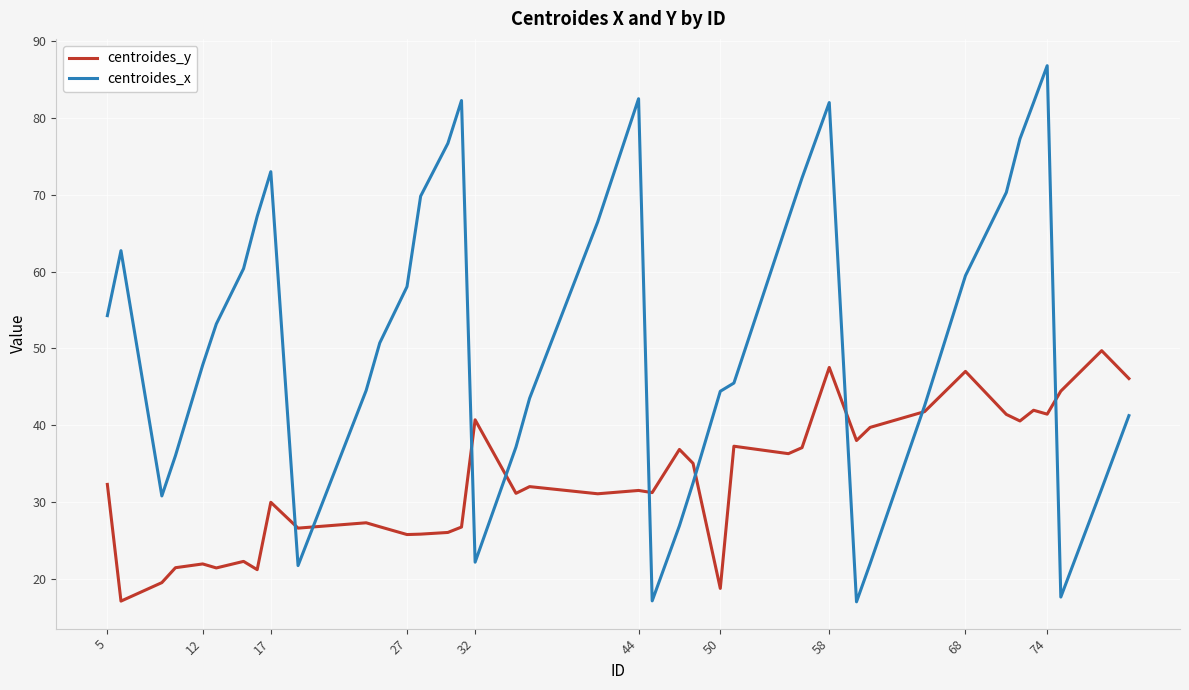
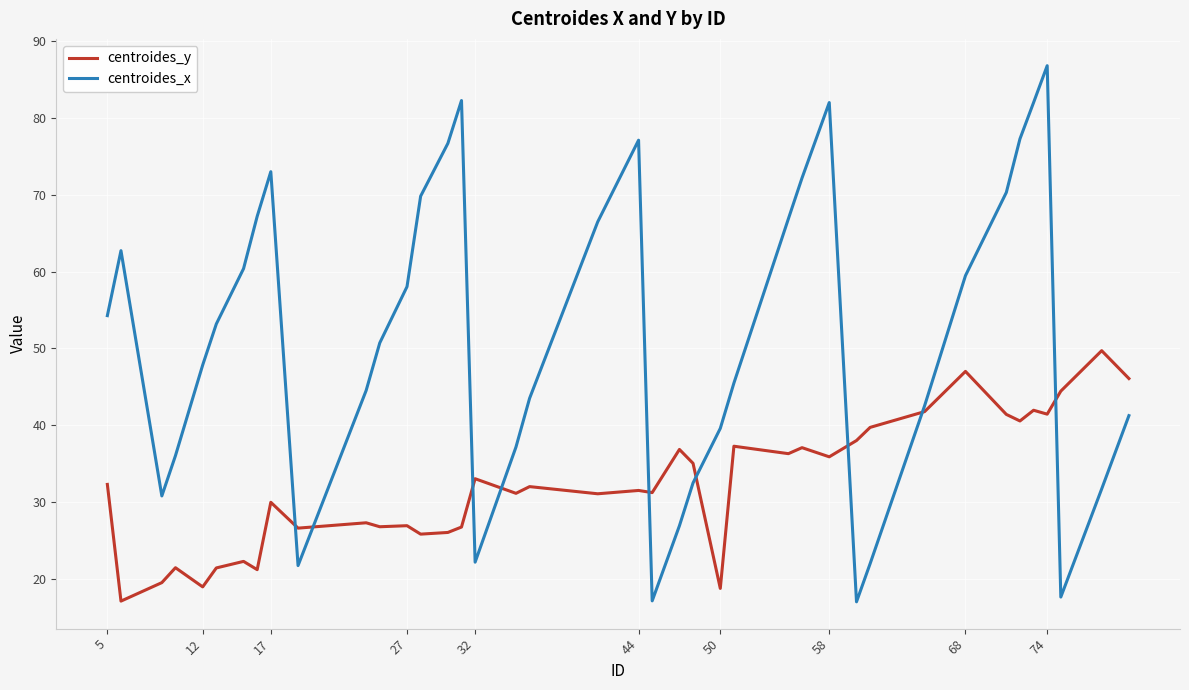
  {
    "centroides_y": {
      "5": 32,
-     "12": 22,
+     "12": 19,
      "17": 30,
-     "27": 26,
-     "32": 41,
+     "27": 27,
+     "32": 33,
      "44": 32,
      "50": 19,
-     "58": 48,
+     "58": 36,
      "68": 47,
      "74": 41
    },
    "centroides_x": {
      "5": 54,
      "12": 48,
      "17": 73,
      "27": 58,
      "32": 22,
-     "44": 83,
-     "50": 44,
+     "44": 77,
+     "50": 40,
      "58": 82,
      "68": 59,
      "74": 87
    }
  }
